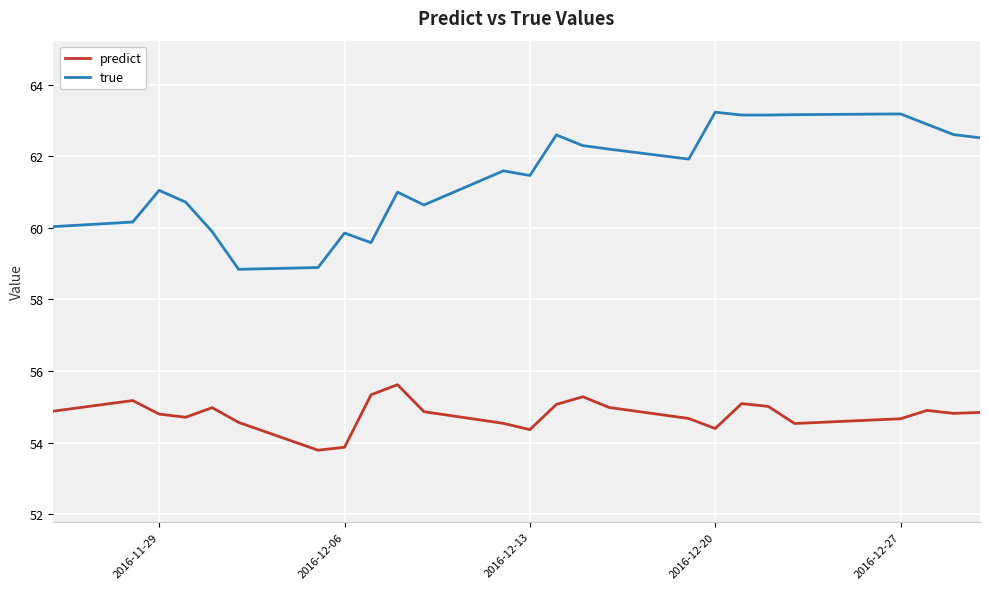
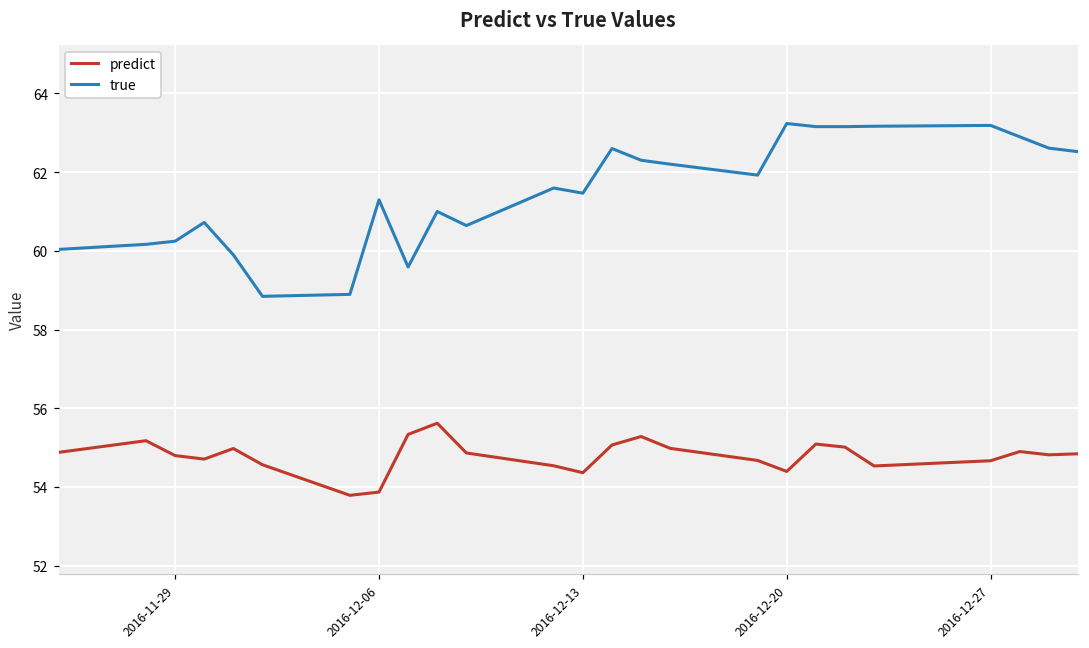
  {
    "predict": {
      "2016-11-29": 54.8,
      "2016-12-06": 53.9,
      "2016-12-13": 54.4,
      "2016-12-20": 54.4,
      "2016-12-27": 54.7
    },
    "true": {
-     "2016-11-29": 61.0,
-     "2016-12-06": 59.9,
+     "2016-11-29": 60.2,
+     "2016-12-06": 61.3,
      "2016-12-13": 61.5,
      "2016-12-20": 63.2,
      "2016-12-27": 63.2
    }
  }
